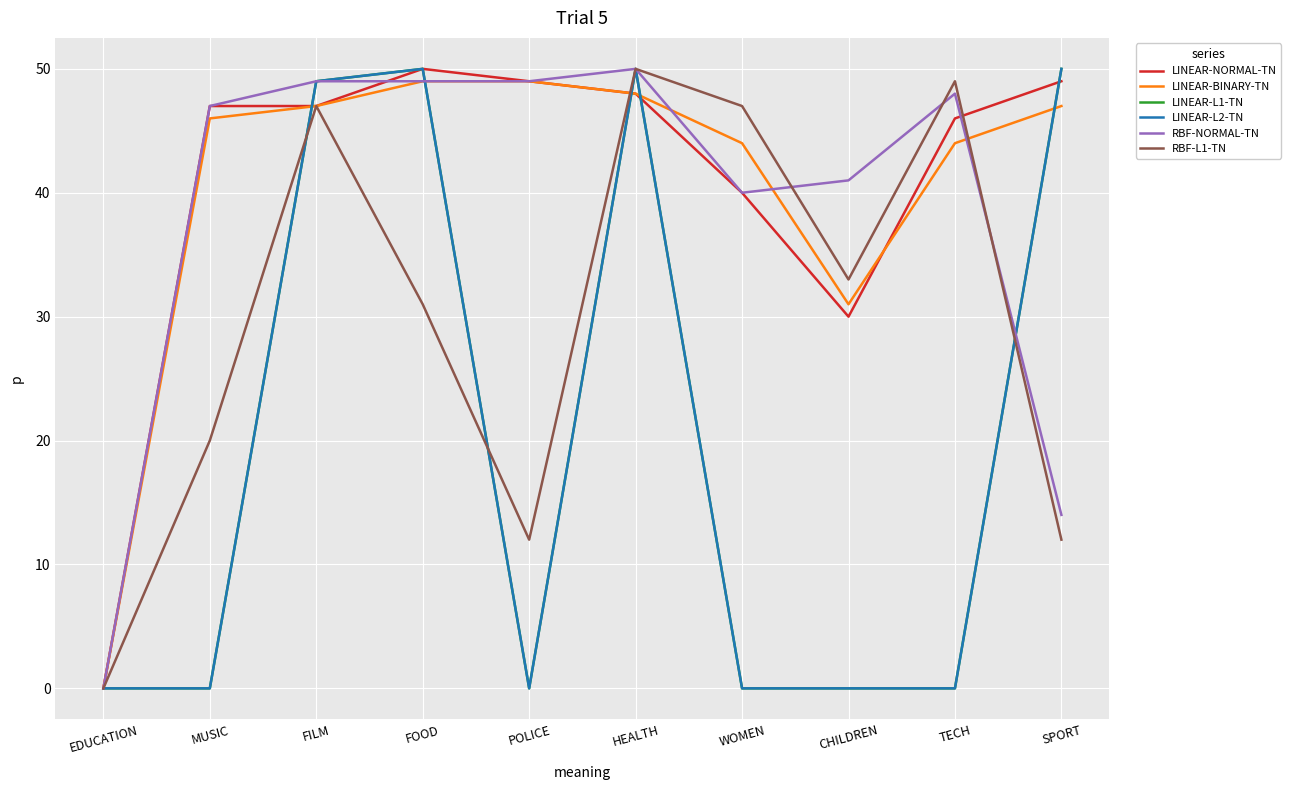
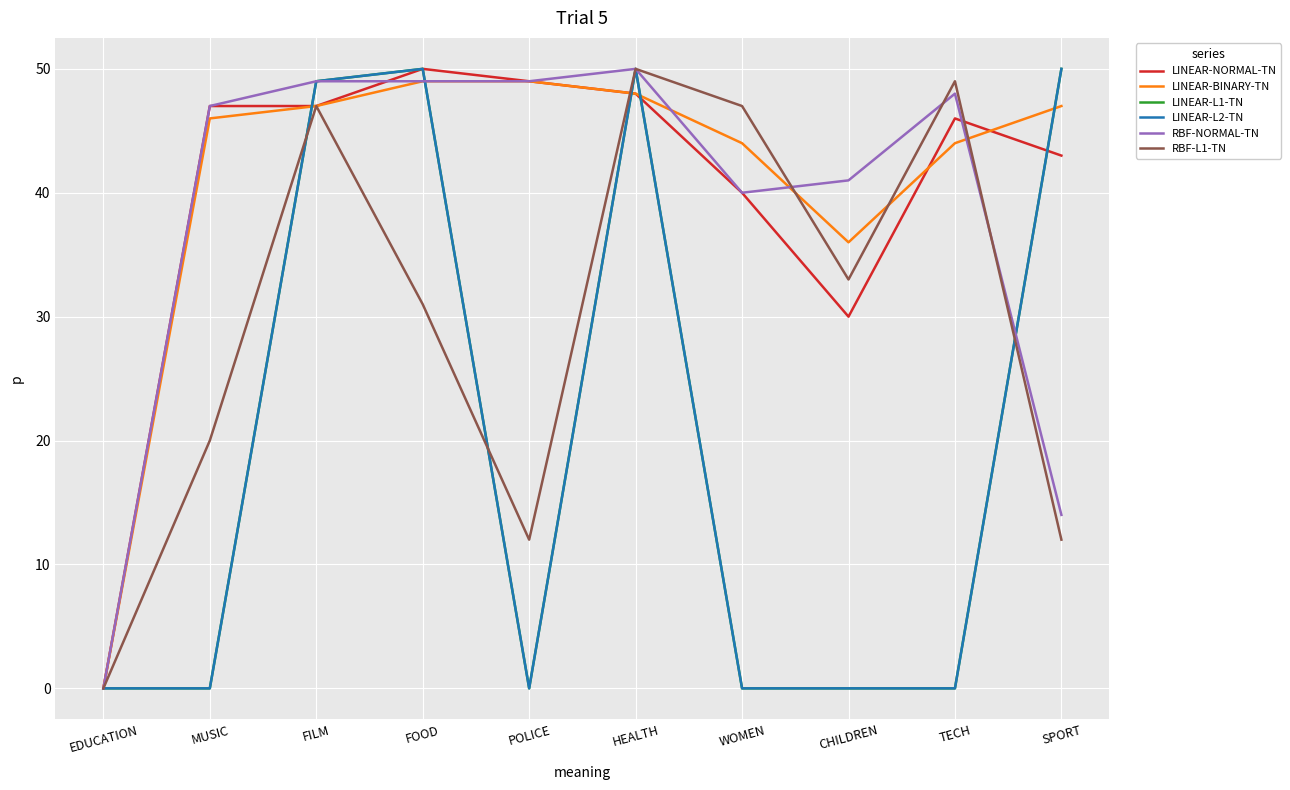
  {
    "LINEAR-NORMAL-TN": {
      "CHILDREN": 30,
      "TECH": 46,
-     "SPORT": 49
+     "SPORT": 43
    },
    "LINEAR-BINARY-TN": {
      "MUSIC": 46,
      "WOMEN": 44,
-     "CHILDREN": 31,
+     "CHILDREN": 36,
      "TECH": 44,
      "SPORT": 47
    },
    "LINEAR-L2-TN": {
      "MUSIC": 0,
      "POLICE": 0,
      "WOMEN": 0,
      "CHILDREN": 0,
      "TECH": 0,
      "SPORT": 50
    },
    "RBF-NORMAL-TN": {
      "CHILDREN": 41,
      "TECH": 48,
      "SPORT": 14
    },
    "RBF-L1-TN": {
      "MUSIC": 20,
      "FOOD": 31,
      "POLICE": 12,
      "WOMEN": 47,
      "CHILDREN": 33,
      "TECH": 49,
      "SPORT": 12
    }
  }
